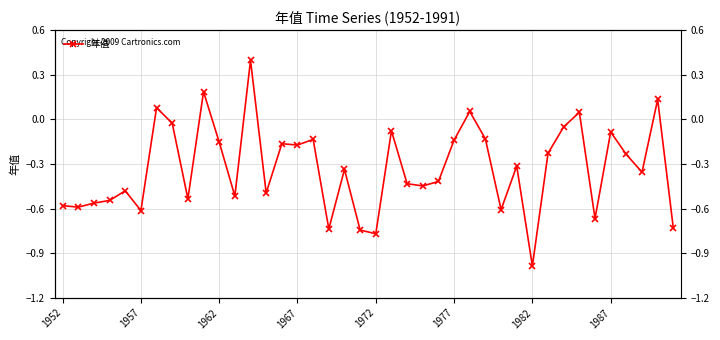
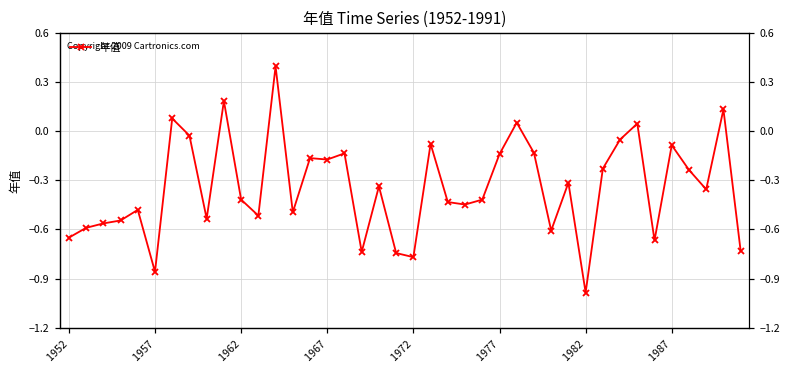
  {
-   "1952": -0.58,
-   "1957": -0.61,
-   "1962": -0.15,
+   "1952": -0.65,
+   "1957": -0.86,
+   "1962": -0.42,
    "1967": -0.17,
    "1972": -0.77,
    "1977": -0.14,
    "1982": -0.99,
    "1987": -0.08
  }
